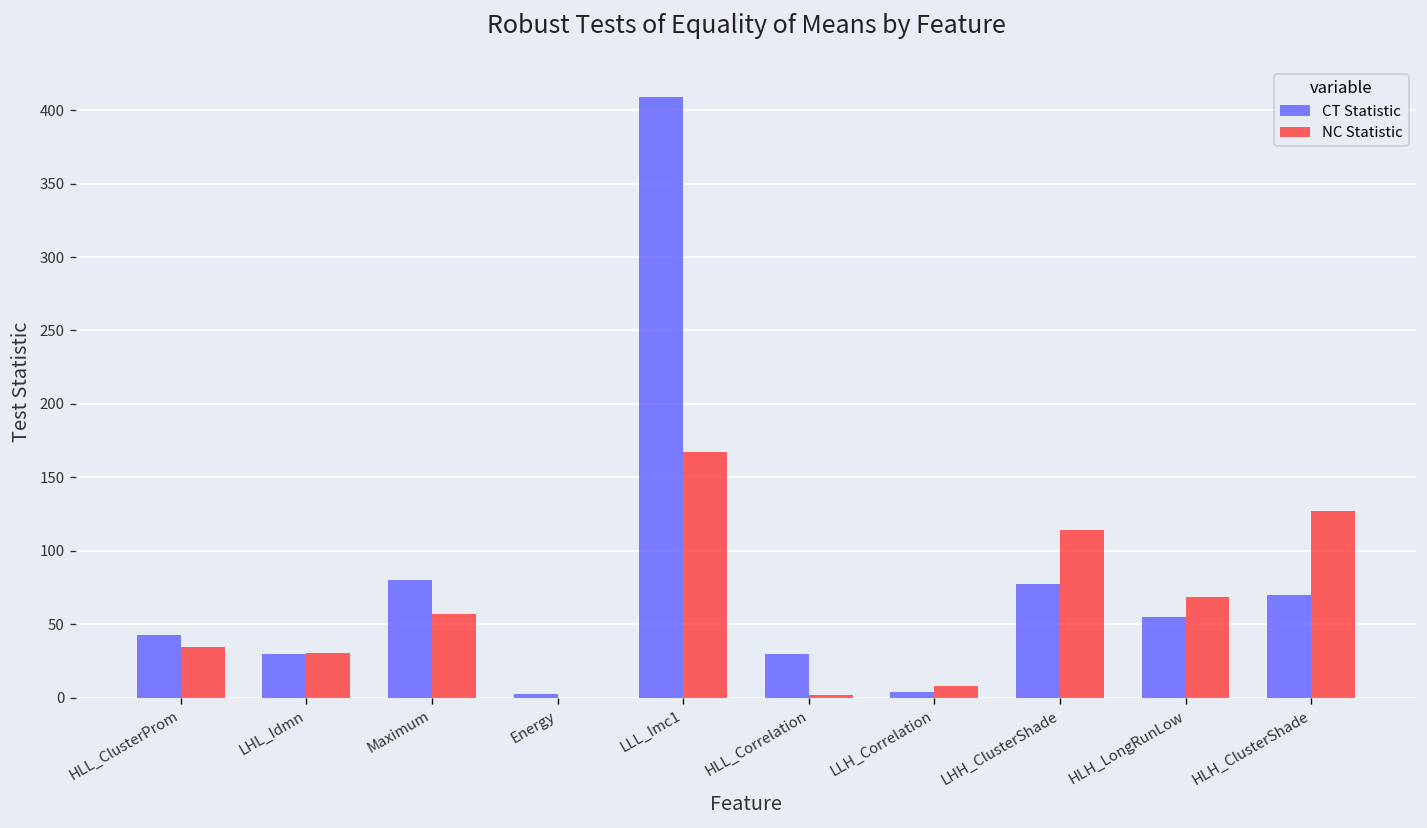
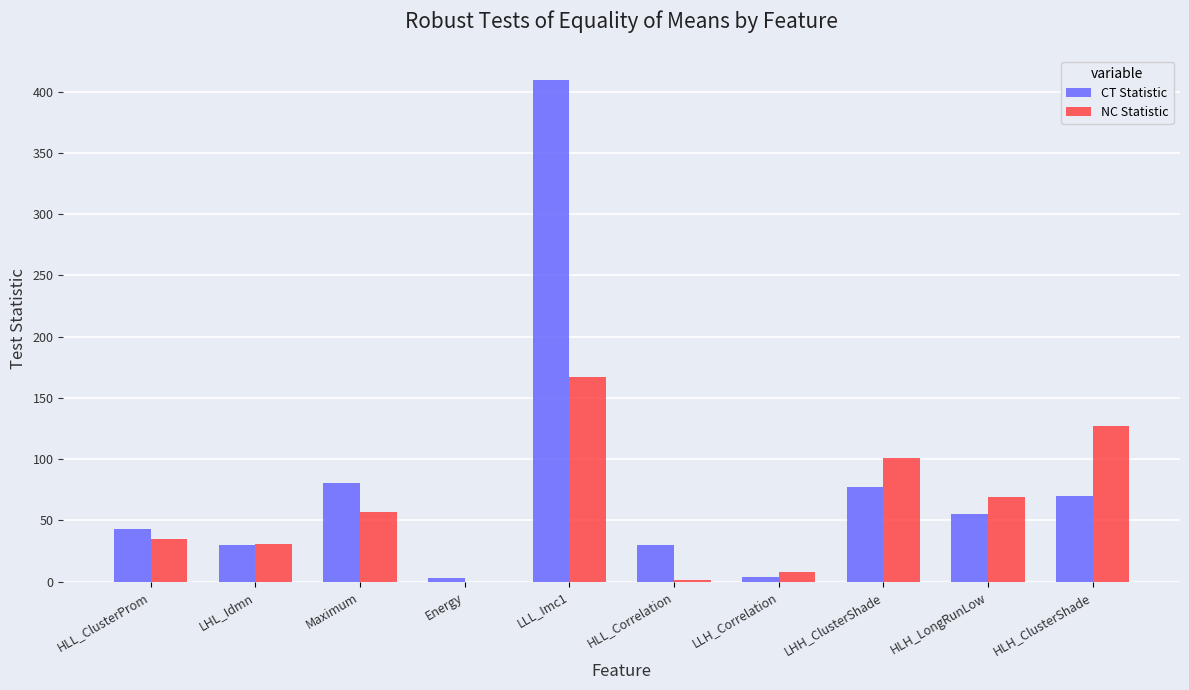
  {
    "CT Statistic": {
      "HLL_ClusterProm": 43,
      "LHL_Idmn": 30,
      "Maximum": 80,
      "Energy": 2,
      "LLL_Imc1": 409,
      "HLL_Correlation": 30,
      "LLH_Correlation": 4,
      "LHH_ClusterShade": 78,
      "HLH_LongRunLow": 55,
      "HLH_ClusterShade": 70
    },
    "NC Statistic": {
      "HLL_ClusterProm": 35,
      "LHL_Idmn": 30,
      "Maximum": 57,
      "LLL_Imc1": 167,
      "LLH_Correlation": 8,
-     "LHH_ClusterShade": 114,
+     "LHH_ClusterShade": 101,
      "HLH_LongRunLow": 69,
      "HLH_ClusterShade": 127
    }
  }
